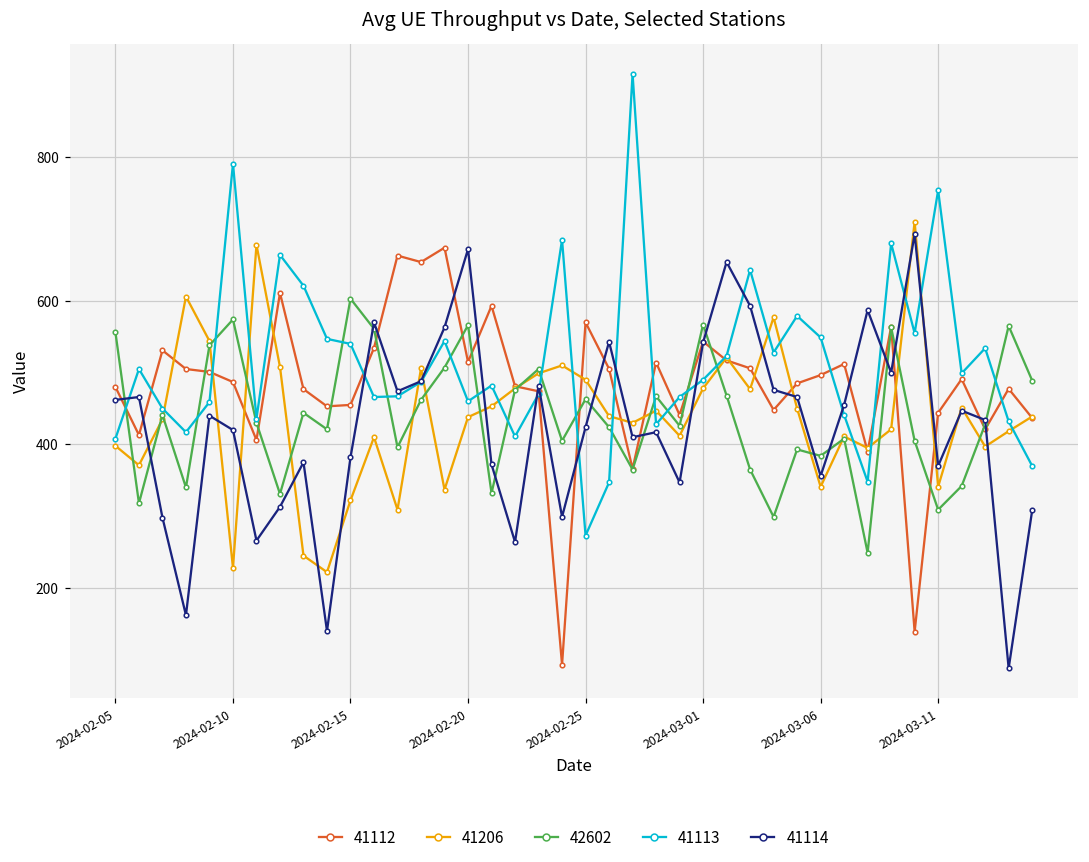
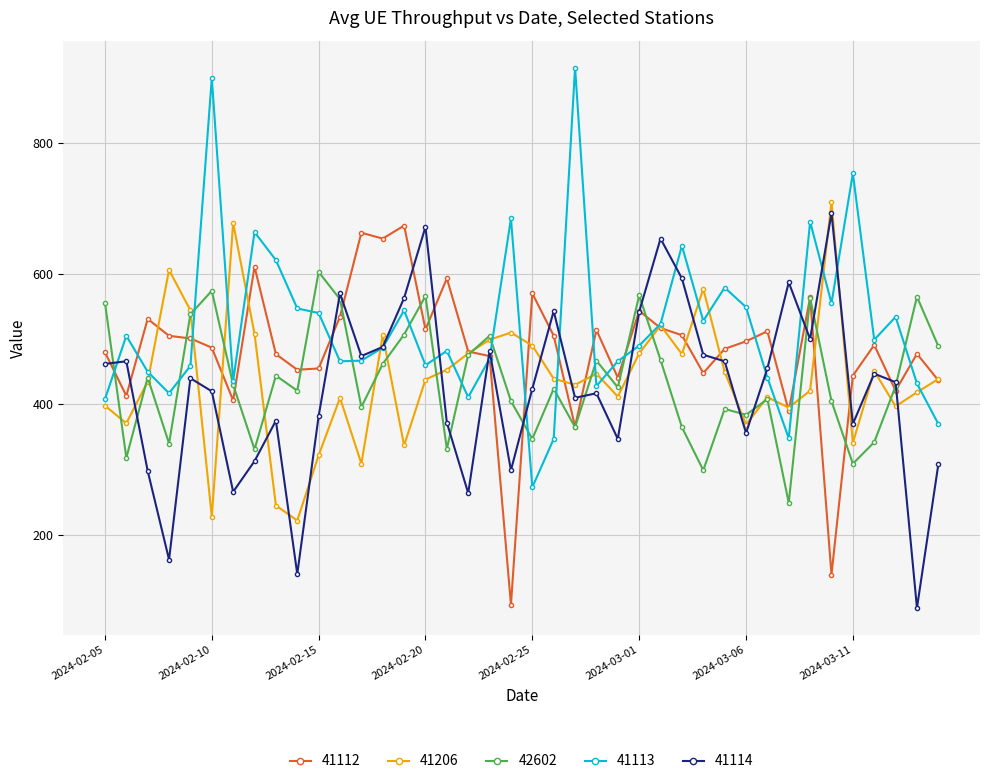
  {
    "41112": {
      "2024-02-05": 480,
      "2024-02-10": 490,
      "2024-02-15": 460,
      "2024-02-20": 510,
      "2024-02-25": 570,
      "2024-03-06": 500,
      "2024-03-11": 440
    },
    "41206": {
      "2024-02-05": 400,
      "2024-02-10": 230,
      "2024-02-15": 320,
      "2024-02-20": 440,
      "2024-02-25": 490,
      "2024-03-01": 480,
-     "2024-03-06": 340,
+     "2024-03-06": 370,
      "2024-03-11": 340
    },
    "42602": {
      "2024-02-05": 560,
      "2024-02-10": 570,
      "2024-02-15": 600,
      "2024-02-20": 570,
-     "2024-02-25": 460,
+     "2024-02-25": 350,
      "2024-03-01": 570,
      "2024-03-06": 380,
      "2024-03-11": 310
    },
    "41113": {
      "2024-02-05": 410,
-     "2024-02-10": 790,
+     "2024-02-10": 900,
      "2024-02-15": 540,
      "2024-02-20": 460,
      "2024-02-25": 270,
      "2024-03-01": 490,
      "2024-03-06": 550,
      "2024-03-11": 750
    },
    "41114": {
      "2024-02-05": 460,
      "2024-02-10": 420,
      "2024-02-15": 380,
      "2024-02-20": 670,
      "2024-02-25": 420,
      "2024-03-06": 360,
      "2024-03-11": 370
    }
  }
